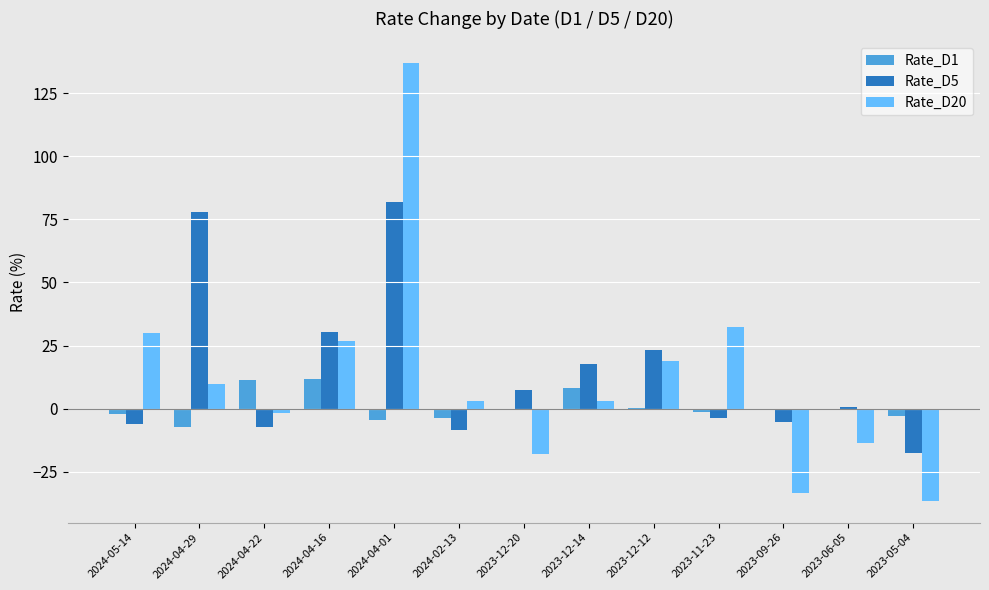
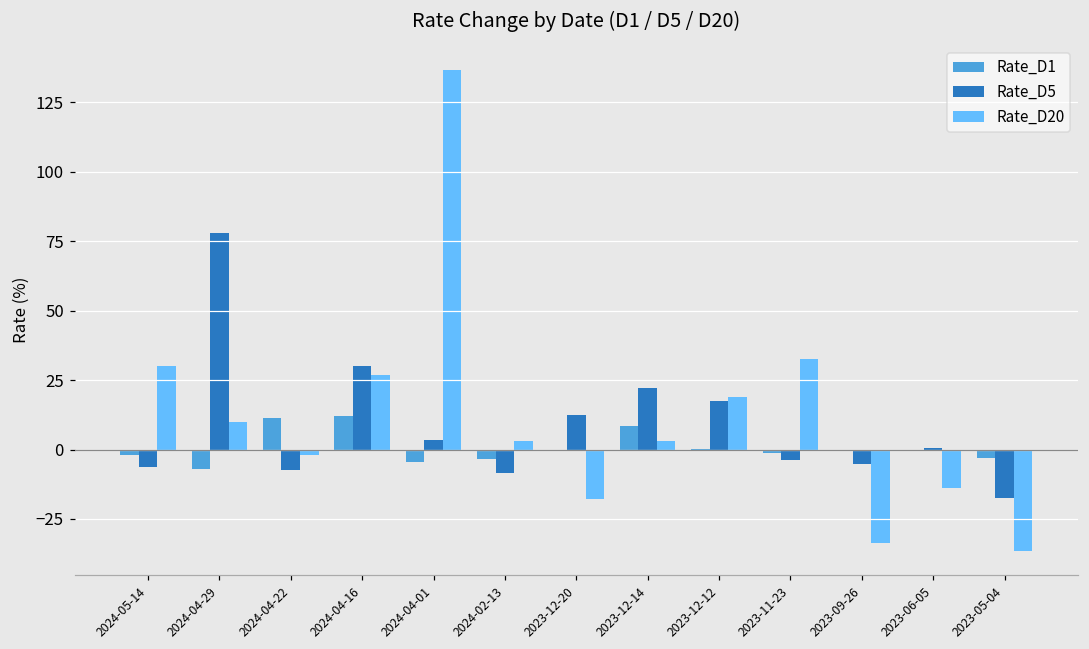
  {
    "Rate_D5": {
      "2024-05-14": -6,
      "2024-04-29": 78,
      "2024-04-22": -7,
      "2024-04-16": 30,
-     "2024-04-01": 82,
+     "2024-04-01": 3,
      "2024-02-13": -9,
-     "2023-12-20": 7,
-     "2023-12-14": 18,
-     "2023-12-12": 23,
+     "2023-12-20": 12,
+     "2023-12-14": 22,
+     "2023-12-12": 18,
      "2023-11-23": -4,
      "2023-09-26": -5,
      "2023-05-04": -18
    }
  }
